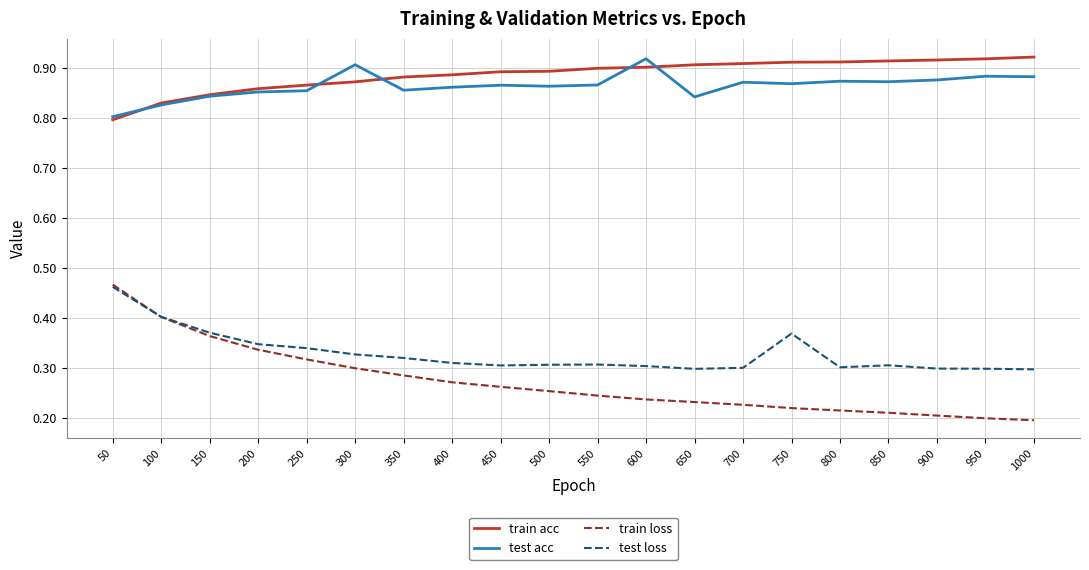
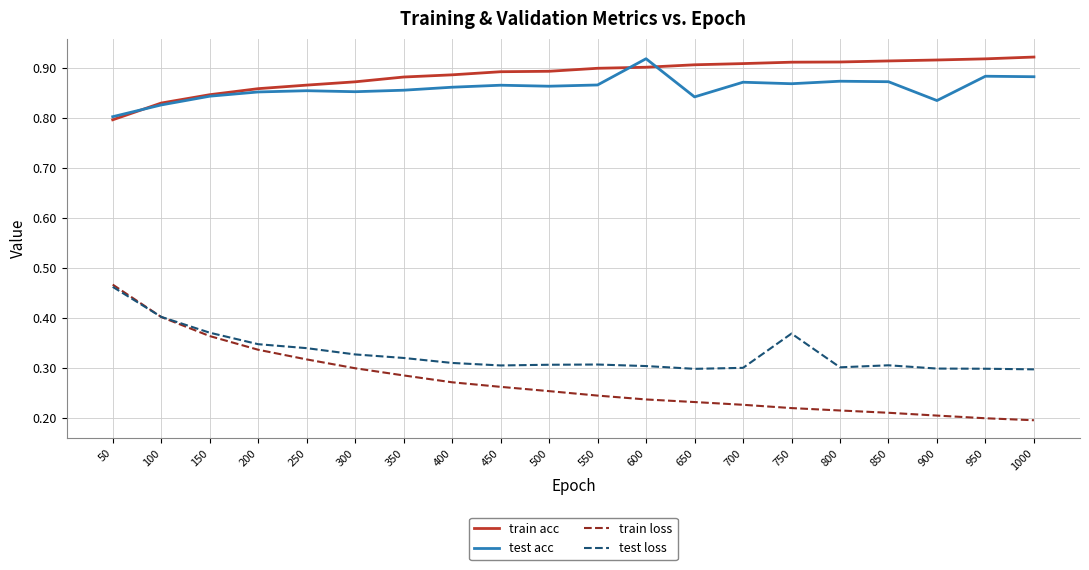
  {
    "test acc": {
      "50": 0.80,
      "200": 0.85,
      "250": 0.86,
-     "300": 0.91,
+     "300": 0.85,
      "350": 0.86,
      "400": 0.86,
      "450": 0.87,
      "500": 0.86,
      "550": 0.87,
      "600": 0.92,
      "650": 0.84,
      "700": 0.87,
      "750": 0.87,
      "800": 0.87,
      "850": 0.87,
-     "900": 0.88,
+     "900": 0.84,
      "950": 0.88,
      "1000": 0.88
    },
    "test loss": {
      "150": 0.37,
      "200": 0.35,
      "250": 0.34,
      "300": 0.33,
      "350": 0.32,
      "400": 0.31,
      "450": 0.31,
      "500": 0.31,
      "550": 0.31,
      "600": 0.30,
      "650": 0.30,
      "700": 0.30,
      "750": 0.37,
      "800": 0.30,
      "850": 0.31,
      "900": 0.30,
      "950": 0.30,
      "1000": 0.30
    }
  }
